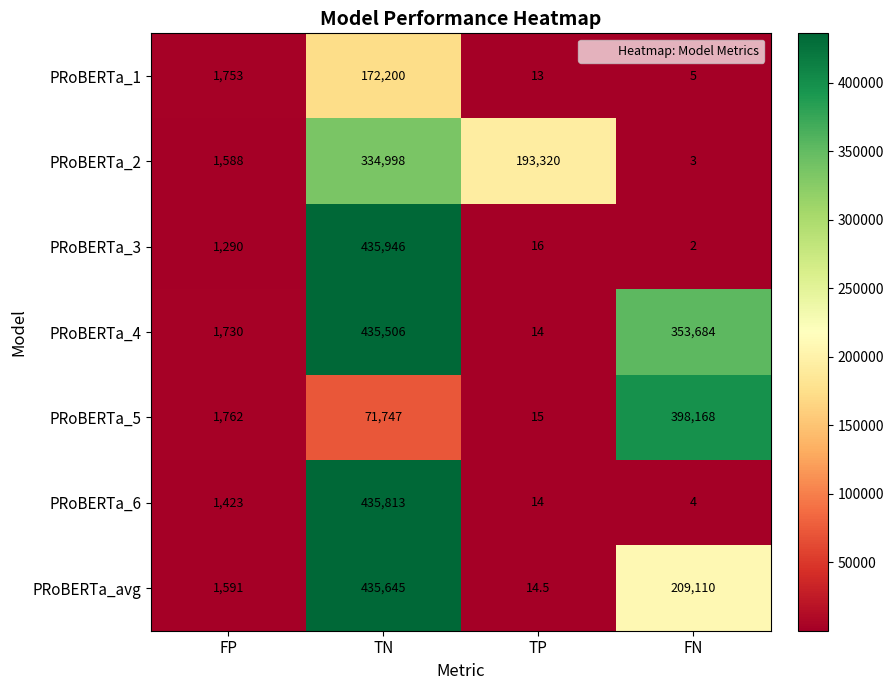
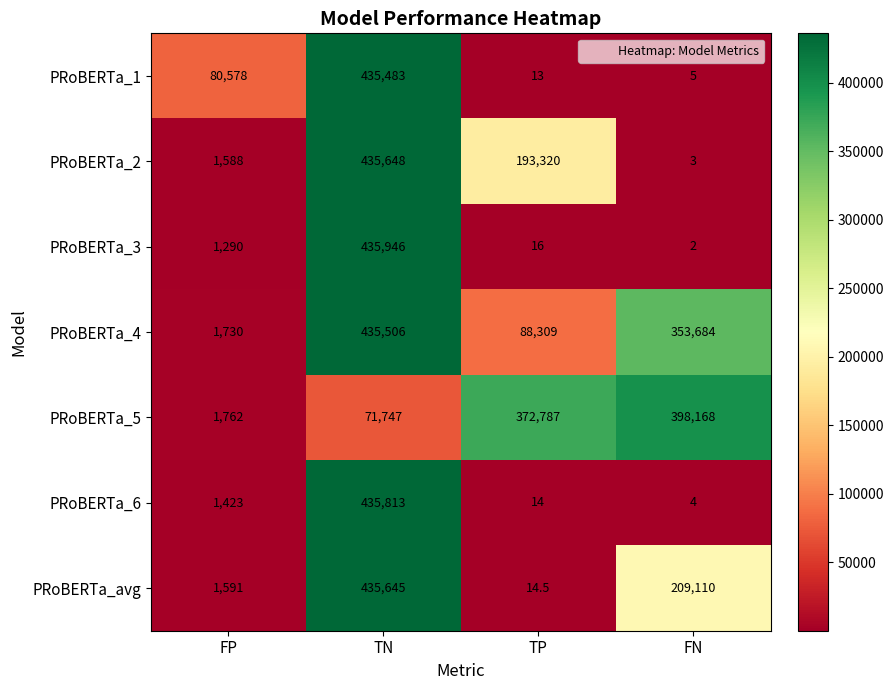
  {
    "PRoBERTa_1": {
-     "FP": "1,753",
-     "TN": "172,200",
+     "FP": "80,578",
+     "TN": "435,483",
      "TP": "13",
      "FN": "5"
    },
    "PRoBERTa_2": {
      "FP": "1,588",
-     "TN": "334,998",
+     "TN": "435,648",
      "TP": "193,320",
      "FN": "3"
    },
    "PRoBERTa_3": {
      "FP": "1,290",
      "TN": "435,946",
      "TP": "16",
      "FN": "2"
    },
    "PRoBERTa_4": {
      "FP": "1,730",
      "TN": "435,506",
-     "TP": "14",
+     "TP": "88,309",
      "FN": "353,684"
    },
    "PRoBERTa_5": {
      "FP": "1,762",
      "TN": "71,747",
-     "TP": "15",
+     "TP": "372,787",
      "FN": "398,168"
    },
    "PRoBERTa_6": {
      "FP": "1,423",
      "TN": "435,813",
      "TP": "14",
      "FN": "4"
    },
    "PRoBERTa_avg": {
      "FP": "1,591",
      "TN": "435,645",
      "TP": "14.5",
      "FN": "209,110"
    }
  }
